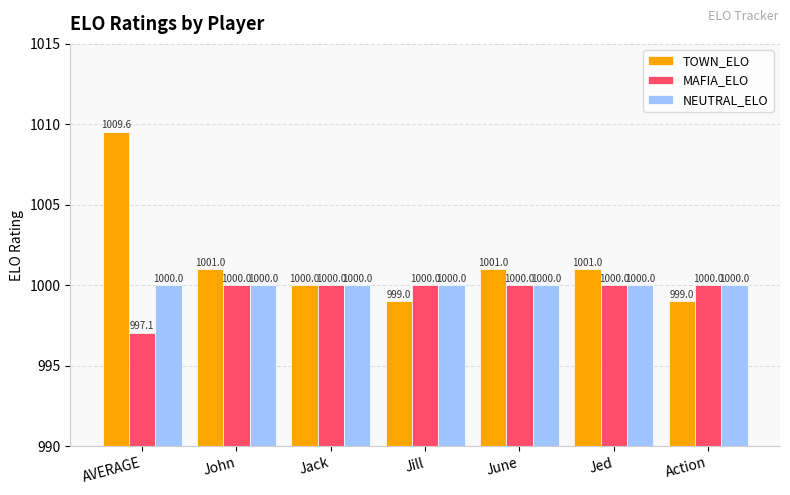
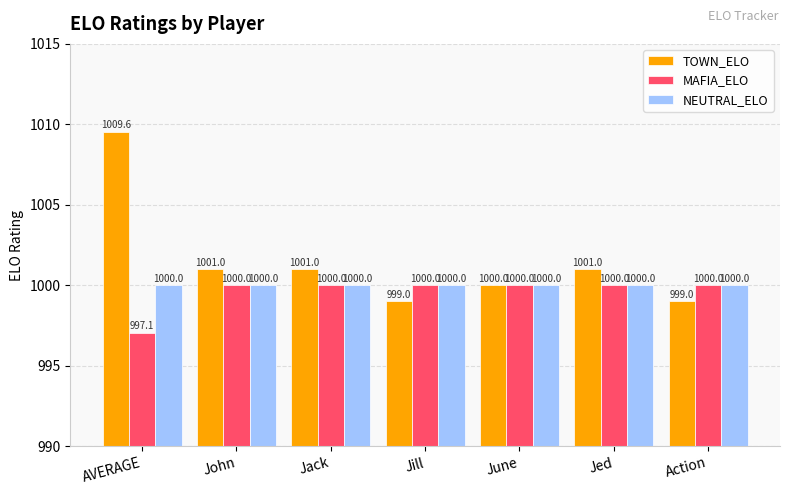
  {
    "TOWN_ELO": {
      "AVERAGE": 1009.6,
      "John": 1001.0,
-     "Jack": 1000.0,
+     "Jack": 1001.0,
      "Jill": 999.0,
-     "June": 1001.0,
+     "June": 1000.0,
      "Jed": 1001.0,
      "Action": 999.0
    },
    "MAFIA_ELO": {
      "AVERAGE": 997.1,
      "John": 1000.0,
      "Jack": 1000.0,
      "Jill": 1000.0,
      "June": 1000.0,
      "Jed": 1000.0,
      "Action": 1000.0
    },
    "NEUTRAL_ELO": {
      "AVERAGE": 1000.0,
      "John": 1000.0,
      "Jack": 1000.0,
      "Jill": 1000.0,
      "June": 1000.0,
      "Jed": 1000.0,
      "Action": 1000.0
    }
  }
